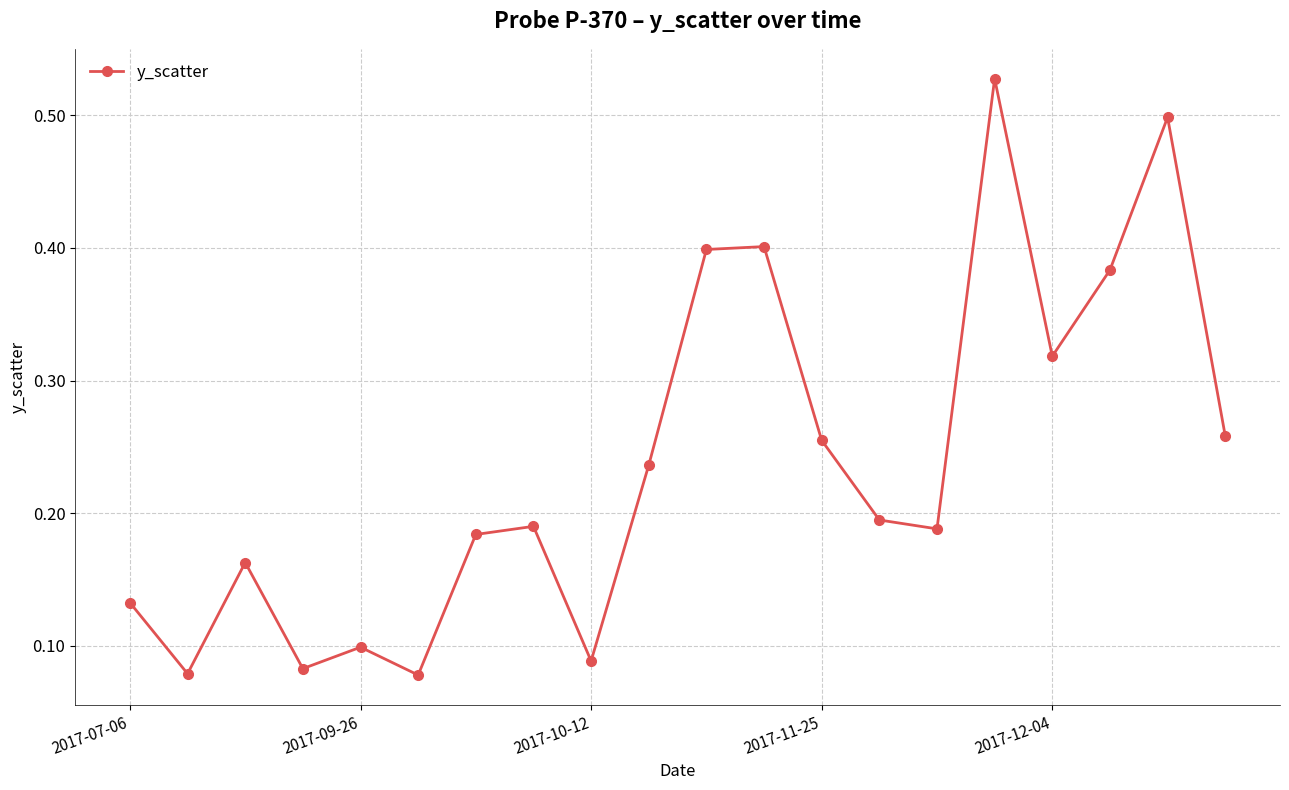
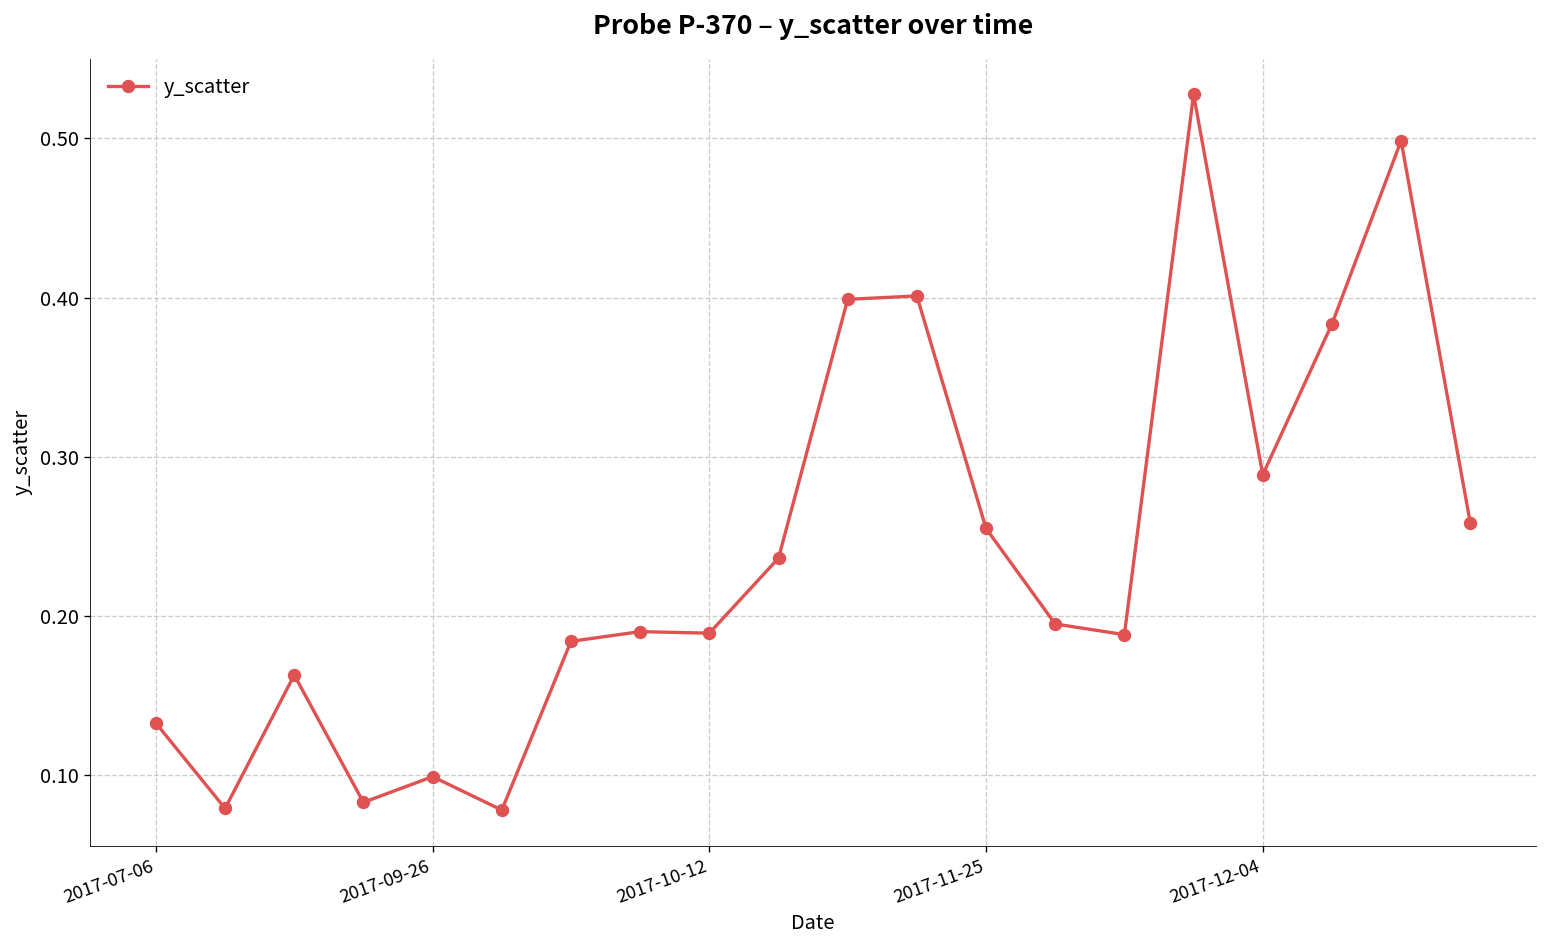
  {
    "2017-07-06": 0.133,
    "2017-09-26": 0.099,
-   "2017-10-12": 0.089,
+   "2017-10-12": 0.189,
    "2017-11-25": 0.255,
-   "2017-12-04": 0.318
+   "2017-12-04": 0.289
  }
